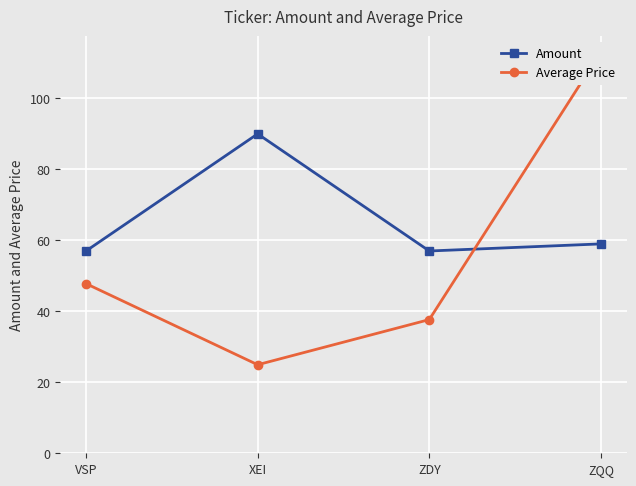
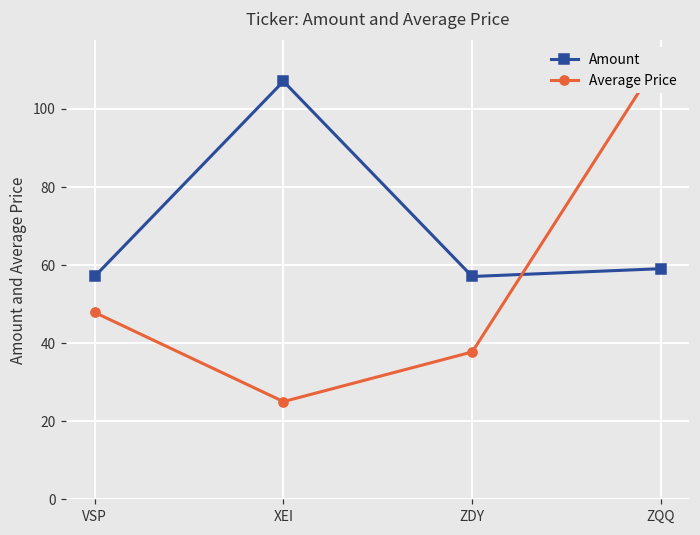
  {
    "Amount": {
      "VSP": 57,
-     "XEI": 90,
+     "XEI": 107,
      "ZDY": 57,
      "ZQQ": 59
    },
    "Average Price": {
      "VSP": 48,
      "XEI": 25,
      "ZDY": 38
    }
  }
